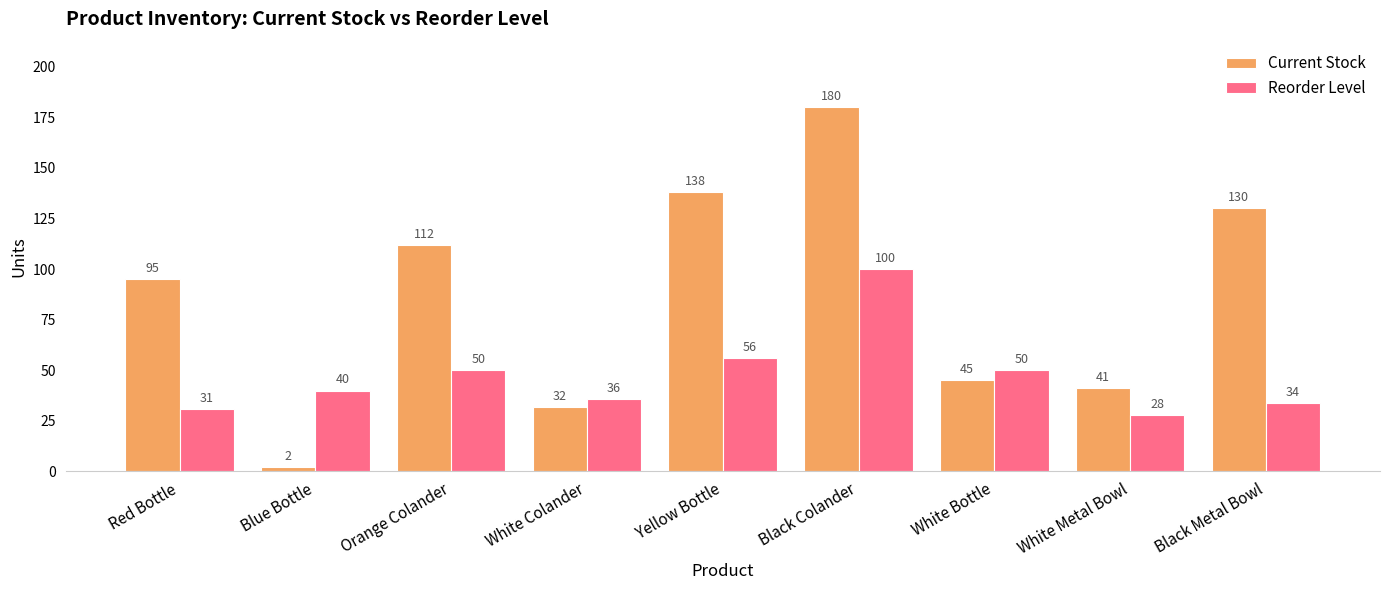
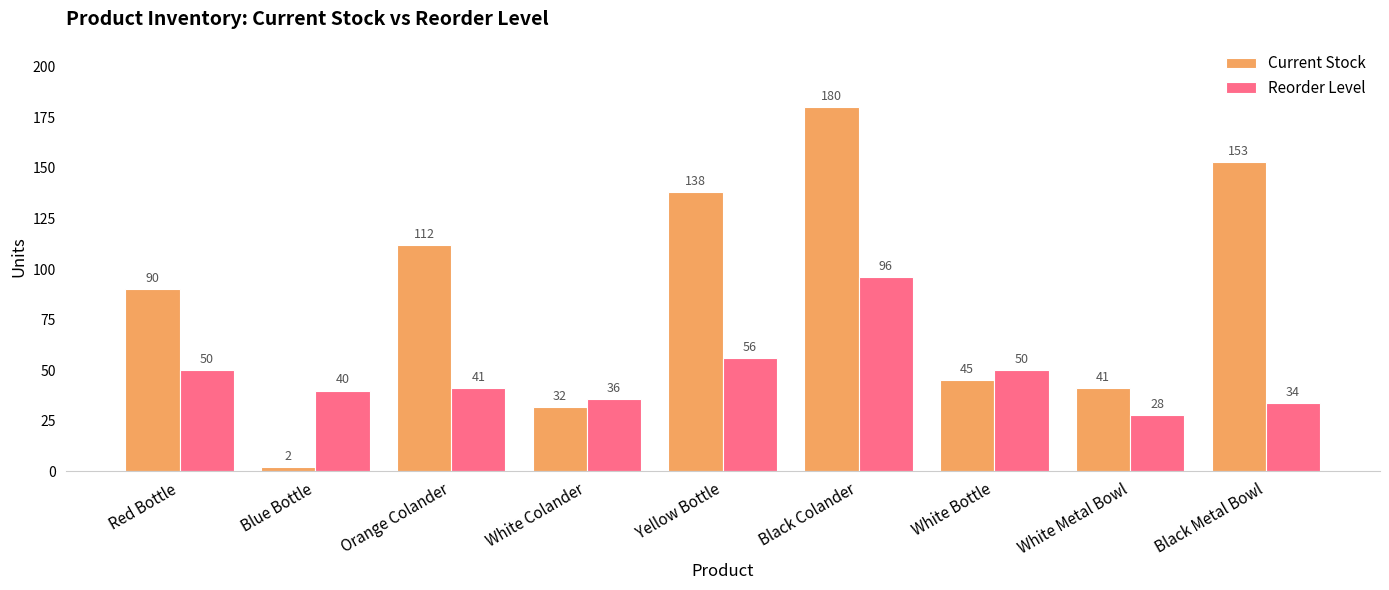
  {
    "Current Stock": {
-     "Red Bottle": 95,
+     "Red Bottle": 90,
      "Blue Bottle": 2,
      "Orange Colander": 112,
      "White Colander": 32,
      "Yellow Bottle": 138,
      "Black Colander": 180,
      "White Bottle": 45,
      "White Metal Bowl": 41,
-     "Black Metal Bowl": 130
+     "Black Metal Bowl": 153
    },
    "Reorder Level": {
-     "Red Bottle": 31,
+     "Red Bottle": 50,
      "Blue Bottle": 40,
-     "Orange Colander": 50,
+     "Orange Colander": 41,
      "White Colander": 36,
      "Yellow Bottle": 56,
-     "Black Colander": 100,
+     "Black Colander": 96,
      "White Bottle": 50,
      "White Metal Bowl": 28,
      "Black Metal Bowl": 34
    }
  }
